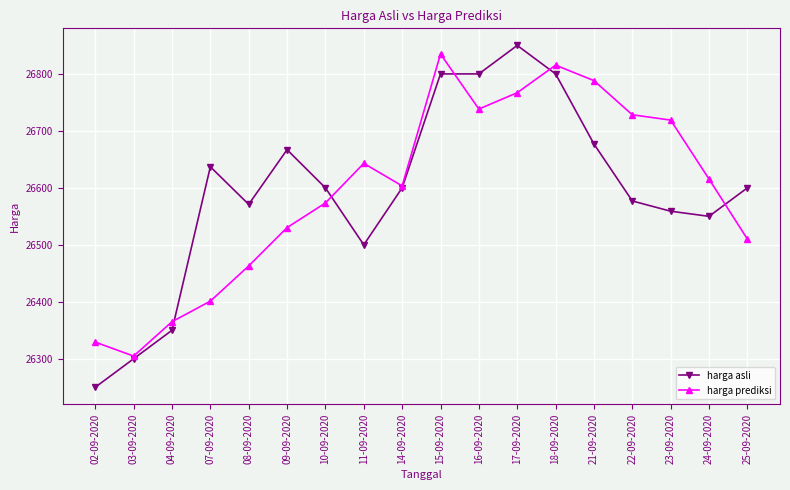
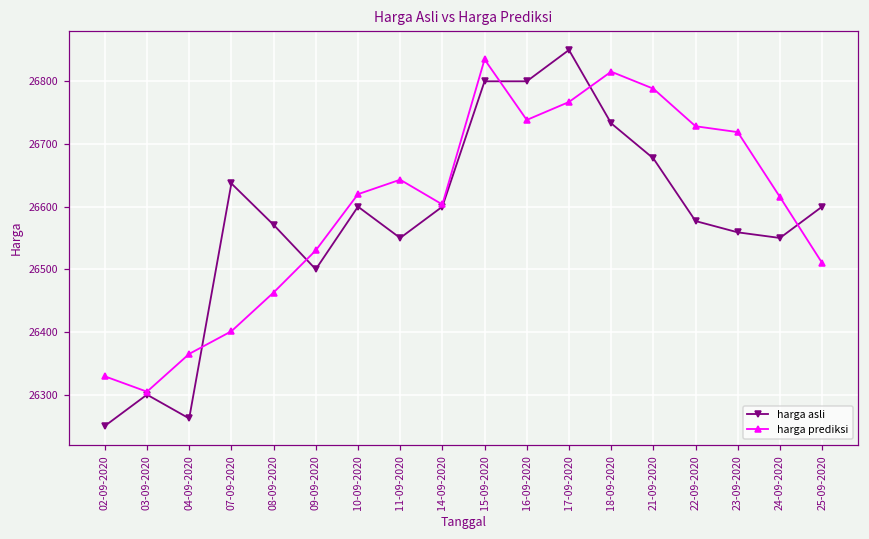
  {
    "harga asli": {
      "02-09-2020": 26250,
      "03-09-2020": 26300,
-     "04-09-2020": 26350,
+     "04-09-2020": 26260,
      "07-09-2020": 26640,
      "08-09-2020": 26570,
-     "09-09-2020": 26670,
+     "09-09-2020": 26500,
      "10-09-2020": 26600,
-     "11-09-2020": 26500,
+     "11-09-2020": 26550,
      "15-09-2020": 26800,
      "16-09-2020": 26800,
      "17-09-2020": 26850,
-     "18-09-2020": 26800,
+     "18-09-2020": 26730,
      "21-09-2020": 26680,
      "22-09-2020": 26580,
      "23-09-2020": 26560,
      "24-09-2020": 26550,
      "25-09-2020": 26600
    },
    "harga prediksi": {
      "02-09-2020": 26330,
      "03-09-2020": 26300,
      "04-09-2020": 26370,
      "07-09-2020": 26400,
      "08-09-2020": 26460,
      "09-09-2020": 26530,
-     "10-09-2020": 26570,
+     "10-09-2020": 26620,
      "11-09-2020": 26640,
      "15-09-2020": 26830,
      "16-09-2020": 26740,
      "17-09-2020": 26770,
      "18-09-2020": 26820,
      "21-09-2020": 26790,
      "22-09-2020": 26730,
      "23-09-2020": 26720,
      "24-09-2020": 26620,
      "25-09-2020": 26510
    }
  }
